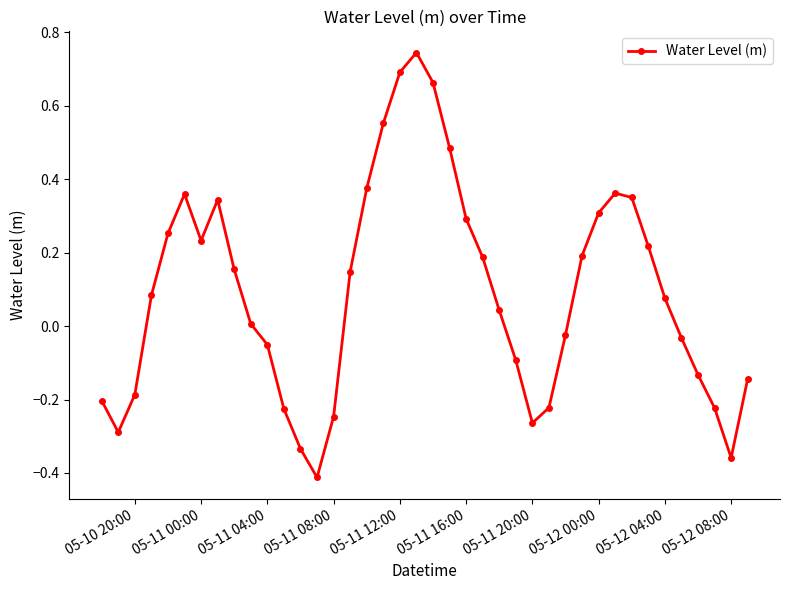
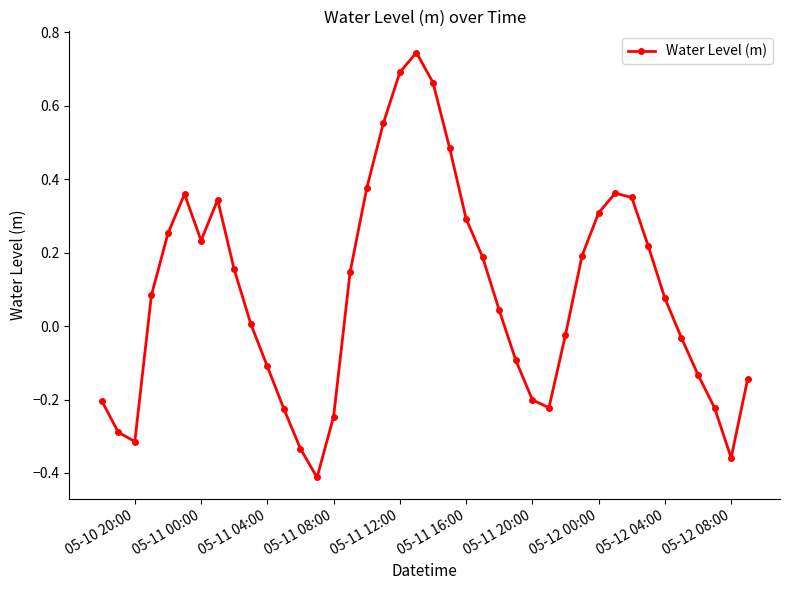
  {
-   "05-10 20:00": -0.19,
+   "05-10 20:00": -0.31,
    "05-11 00:00": 0.23,
-   "05-11 04:00": -0.05,
+   "05-11 04:00": -0.11,
    "05-11 08:00": -0.25,
    "05-11 12:00": 0.69,
    "05-11 16:00": 0.29,
-   "05-11 20:00": -0.26,
+   "05-11 20:00": -0.20,
    "05-12 00:00": 0.31,
    "05-12 04:00": 0.08,
    "05-12 08:00": -0.36
  }
